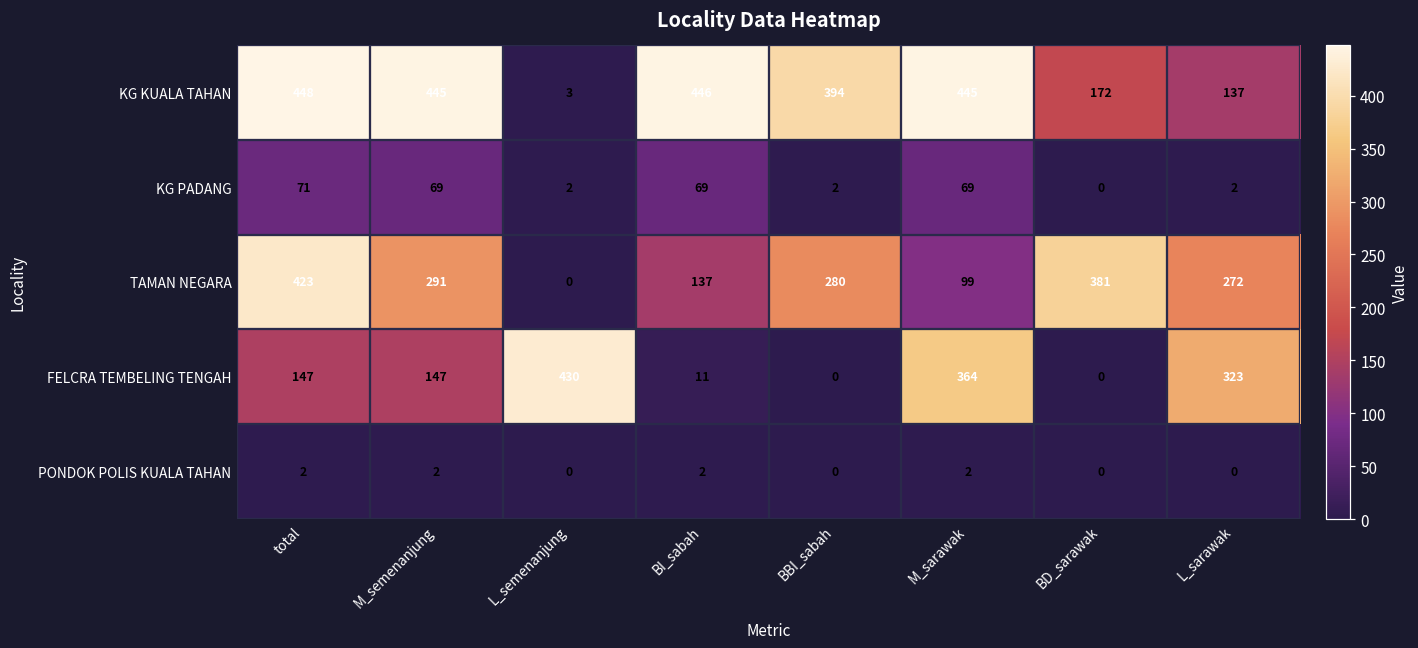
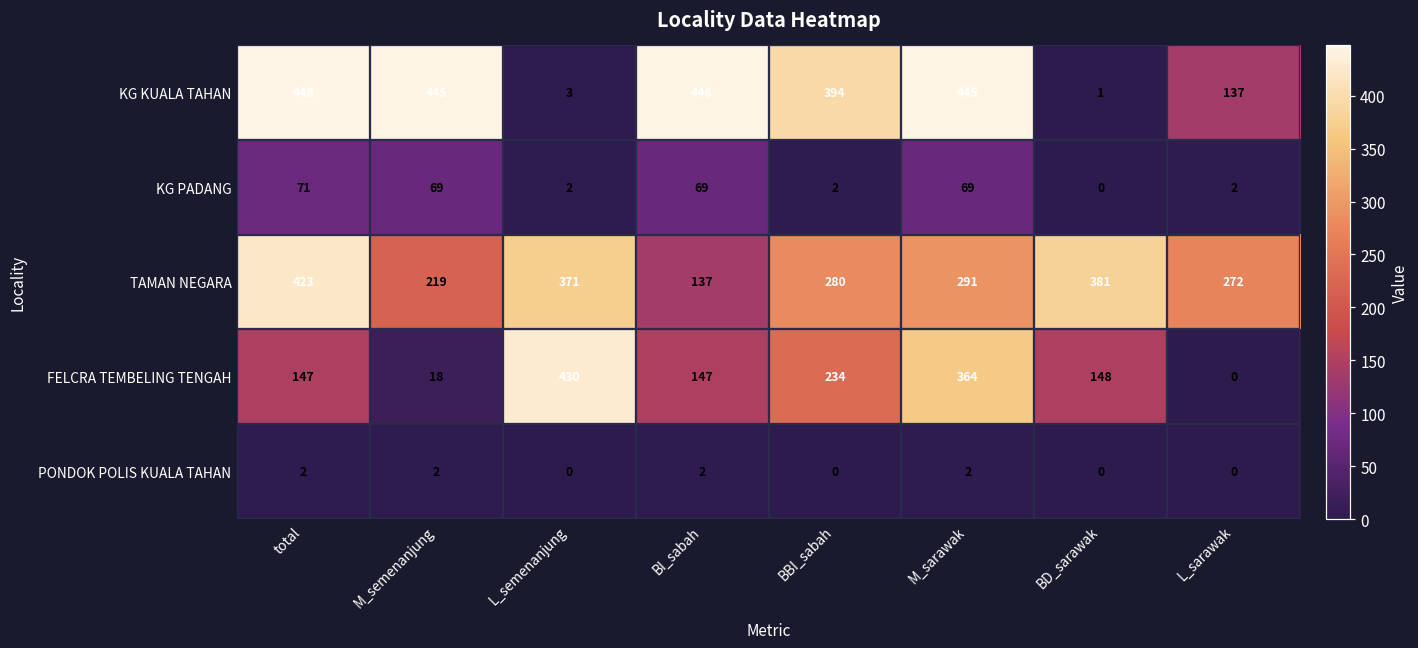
  {
    "KG KUALA TAHAN": {
      "L_semenanjung": 3,
      "BBI_sabah": 394,
-     "BD_sarawak": 172,
+     "BD_sarawak": 1,
      "L_sarawak": 137
    },
    "KG PADANG": {
      "total": 71,
      "M_semenanjung": 69,
      "L_semenanjung": 2,
      "BI_sabah": 69,
      "BBI_sabah": 2,
      "M_sarawak": 69,
      "BD_sarawak": 0,
      "L_sarawak": 2
    },
    "TAMAN NEGARA": {
      "total": 423,
-     "M_semenanjung": 291,
-     "L_semenanjung": 0,
+     "M_semenanjung": 219,
+     "L_semenanjung": 371,
      "BI_sabah": 137,
      "BBI_sabah": 280,
-     "M_sarawak": 99,
+     "M_sarawak": 291,
      "BD_sarawak": 381,
      "L_sarawak": 272
    },
    "FELCRA TEMBELING TENGAH": {
      "total": 147,
-     "M_semenanjung": 147,
-     "BI_sabah": 11,
-     "BBI_sabah": 0,
+     "M_semenanjung": 18,
+     "BI_sabah": 147,
+     "BBI_sabah": 234,
      "M_sarawak": 364,
-     "BD_sarawak": 0,
-     "L_sarawak": 323
+     "BD_sarawak": 148,
+     "L_sarawak": 0
    },
    "PONDOK POLIS KUALA TAHAN": {
      "total": 2,
      "M_semenanjung": 2,
      "L_semenanjung": 0,
      "BI_sabah": 2,
      "BBI_sabah": 0,
      "M_sarawak": 2,
      "BD_sarawak": 0,
      "L_sarawak": 0
    }
  }
